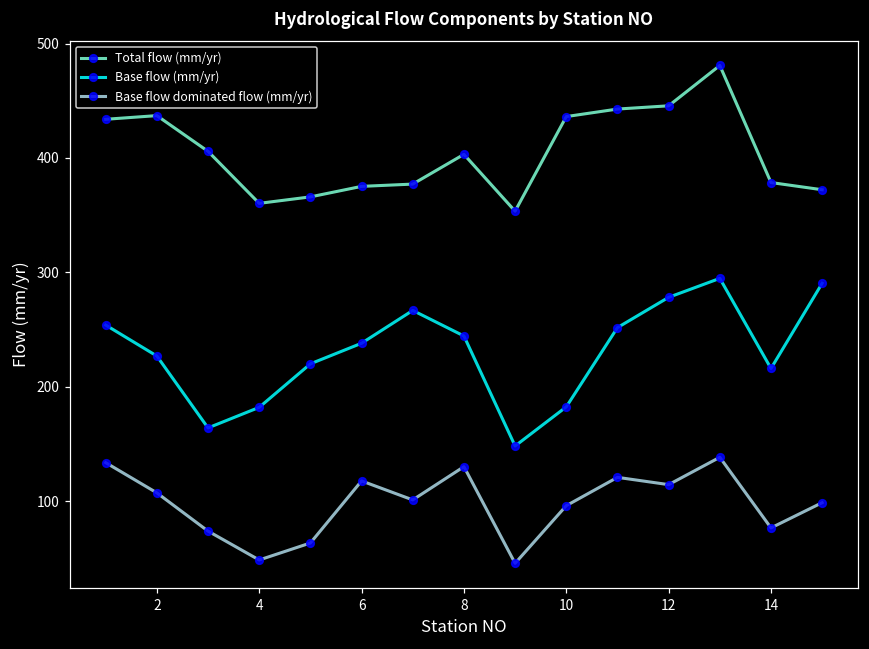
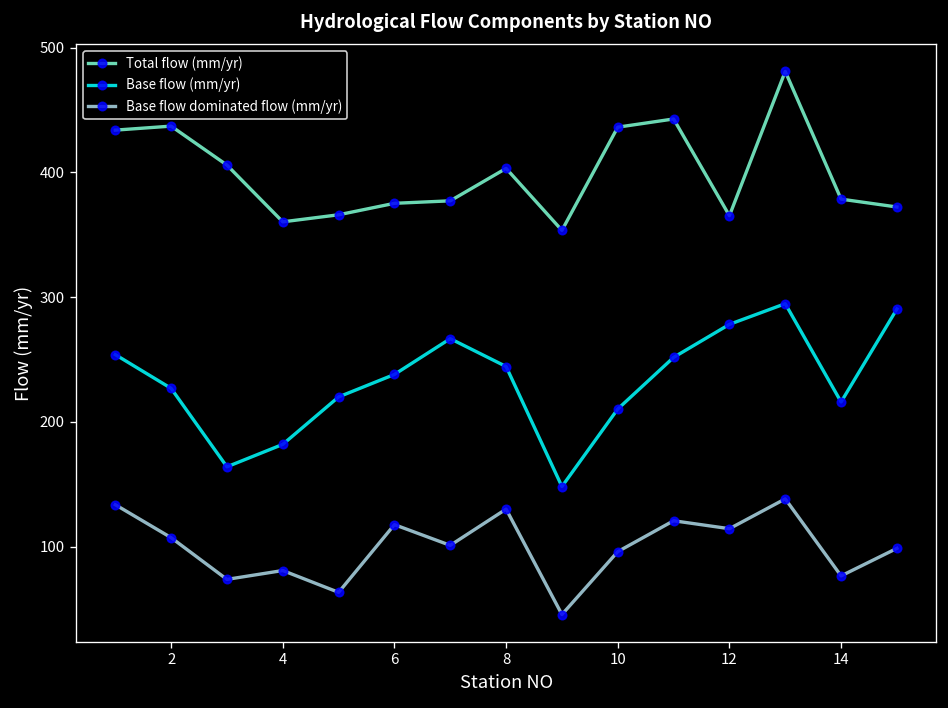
  {
    "Total flow (mm/yr)": {
      "2": 437,
      "4": 360,
      "6": 375,
      "8": 403,
      "10": 436,
-     "12": 446,
+     "12": 365,
      "14": 379
    },
    "Base flow (mm/yr)": {
      "2": 227,
      "4": 182,
      "6": 238,
      "8": 244,
-     "10": 182,
+     "10": 210,
      "12": 278,
      "14": 216
    },
    "Base flow dominated flow (mm/yr)": {
      "2": 107,
-     "4": 49,
+     "4": 81,
      "6": 118,
      "8": 130,
      "10": 96,
      "12": 114,
      "14": 77
    }
  }
